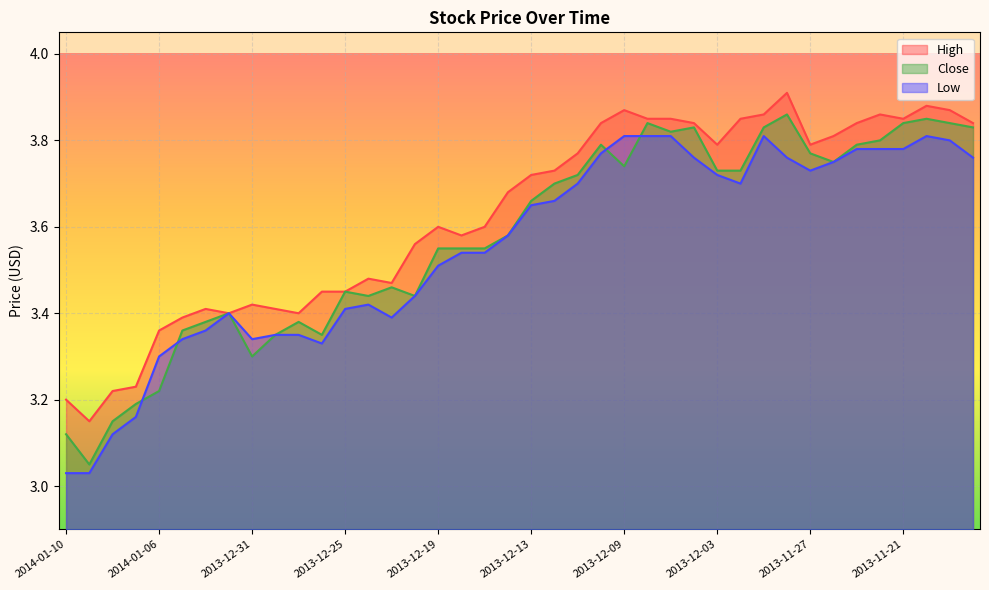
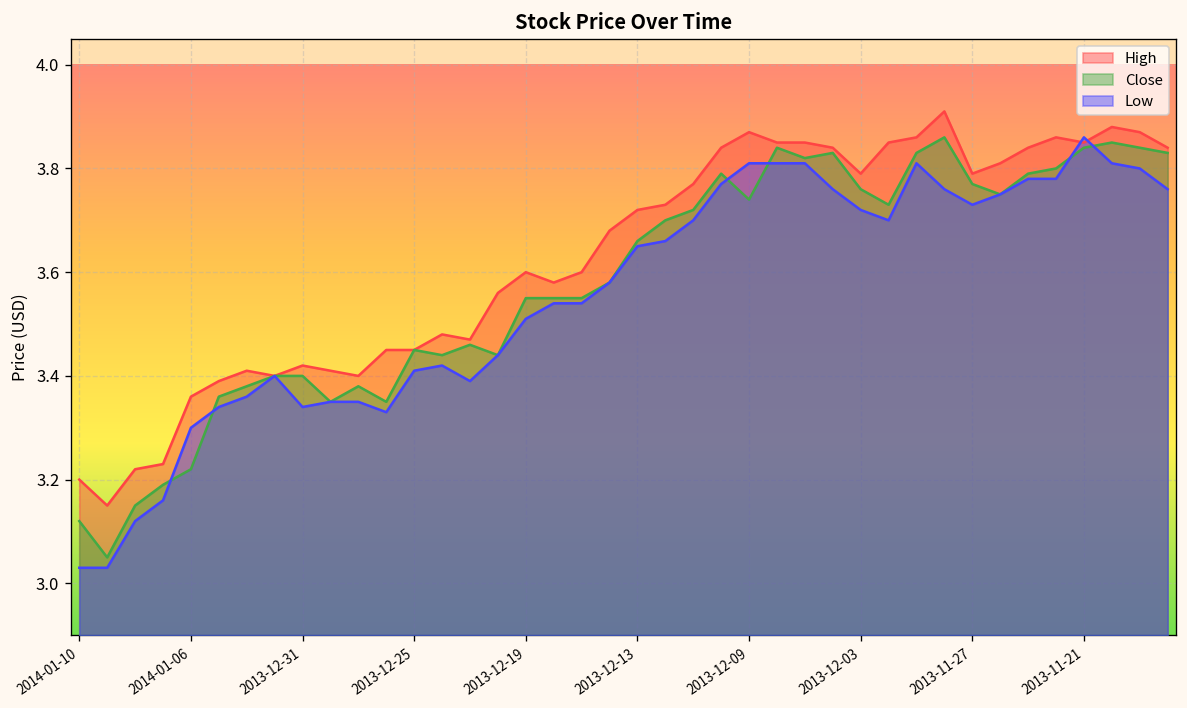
  {
    "High": {
      "2014-01-10": 3.20,
      "2014-01-06": 3.36,
      "2013-12-31": 3.42,
      "2013-12-19": 3.60,
      "2013-12-13": 3.72,
      "2013-12-09": 3.87,
      "2013-12-03": 3.79,
      "2013-11-27": 3.79,
      "2013-11-21": 3.85
    },
    "Close": {
      "2014-01-10": 3.12,
      "2014-01-06": 3.22,
-     "2013-12-31": 3.3,
+     "2013-12-31": 3.4,
      "2013-12-19": 3.55,
      "2013-12-13": 3.66,
      "2013-12-09": 3.74,
-     "2013-12-03": 3.73,
+     "2013-12-03": 3.76,
      "2013-11-27": 3.77,
      "2013-11-21": 3.84
    },
    "Low": {
      "2014-01-10": 3.03,
      "2014-01-06": 3.30,
      "2013-12-31": 3.34,
      "2013-12-25": 3.41,
      "2013-12-19": 3.51,
      "2013-12-13": 3.65,
      "2013-12-09": 3.81,
      "2013-12-03": 3.72,
      "2013-11-27": 3.73,
-     "2013-11-21": 3.78
+     "2013-11-21": 3.86
    }
  }
